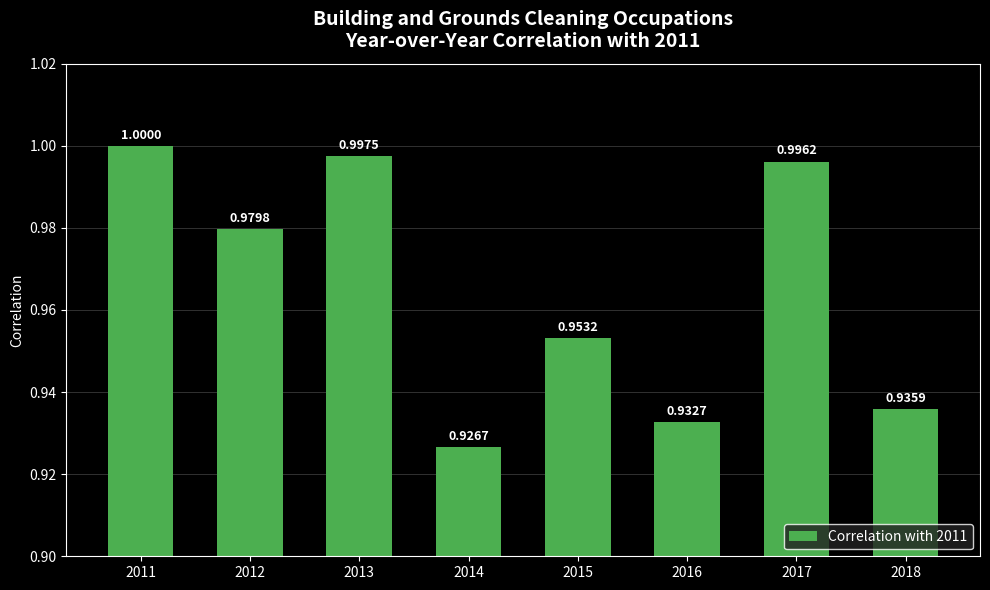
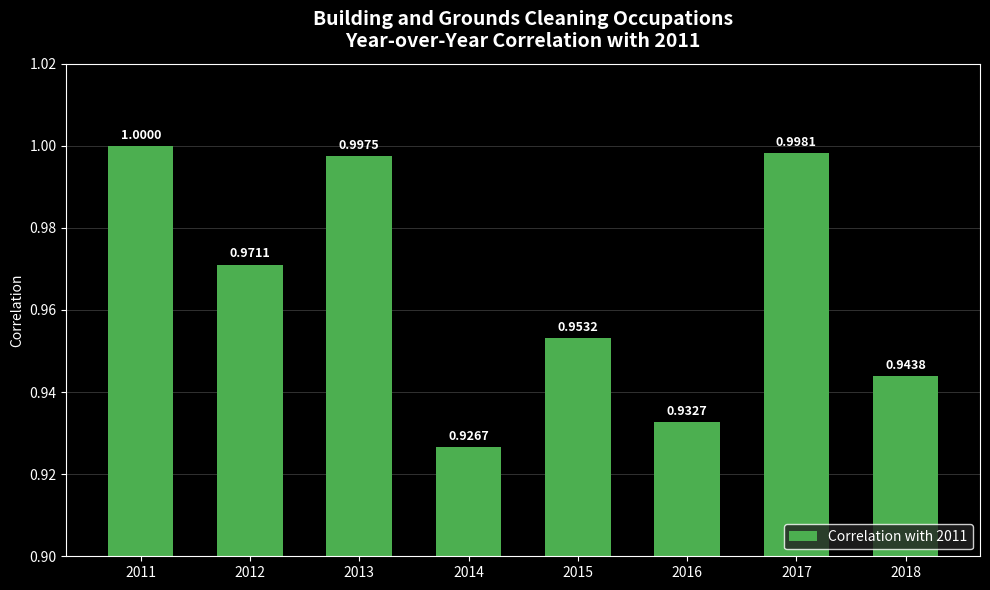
  {
    "2011": 1.0000,
-   "2012": 0.9798,
+   "2012": 0.9711,
    "2013": 0.9975,
    "2014": 0.9267,
    "2015": 0.9532,
    "2016": 0.9327,
-   "2017": 0.9962,
-   "2018": 0.9359
+   "2017": 0.9981,
+   "2018": 0.9438
  }
